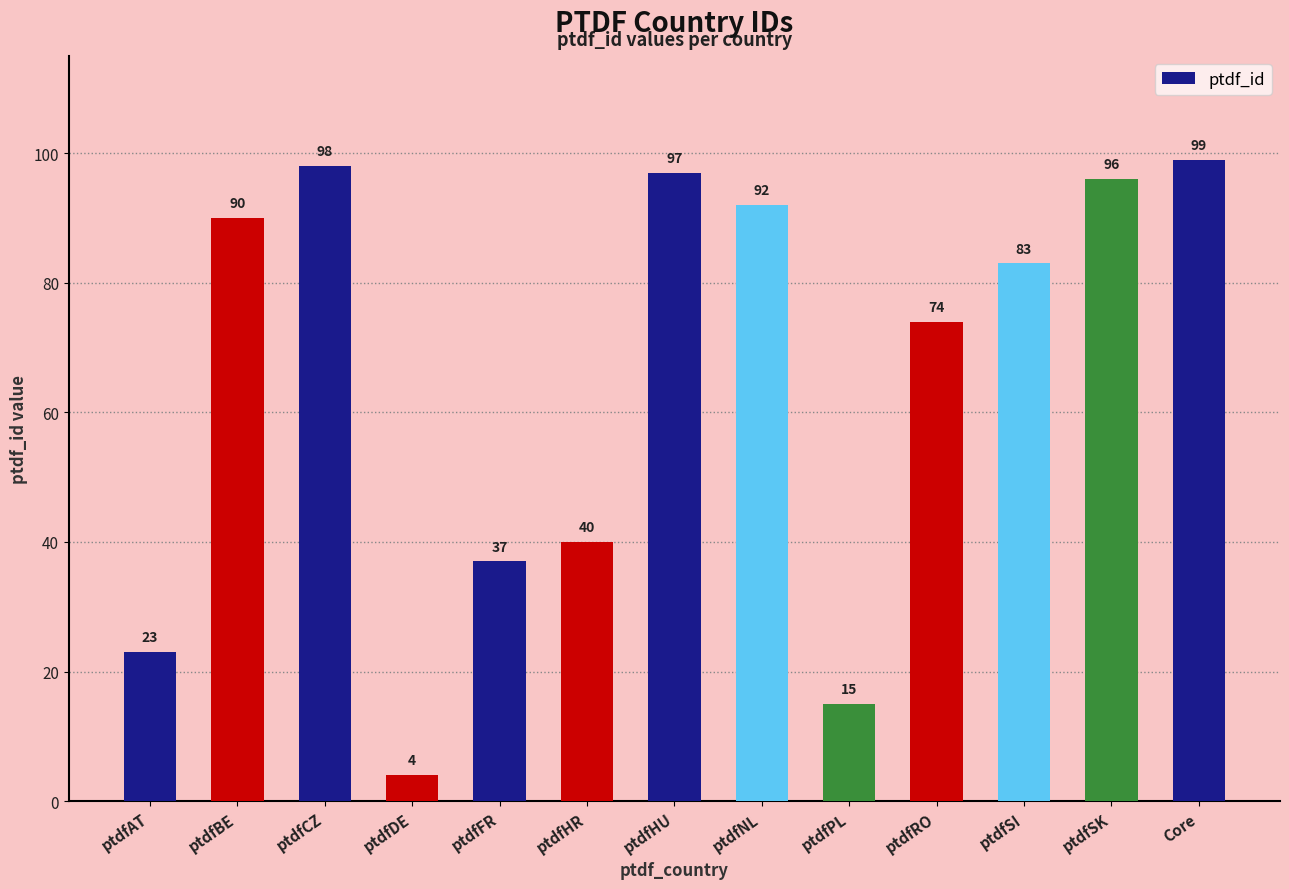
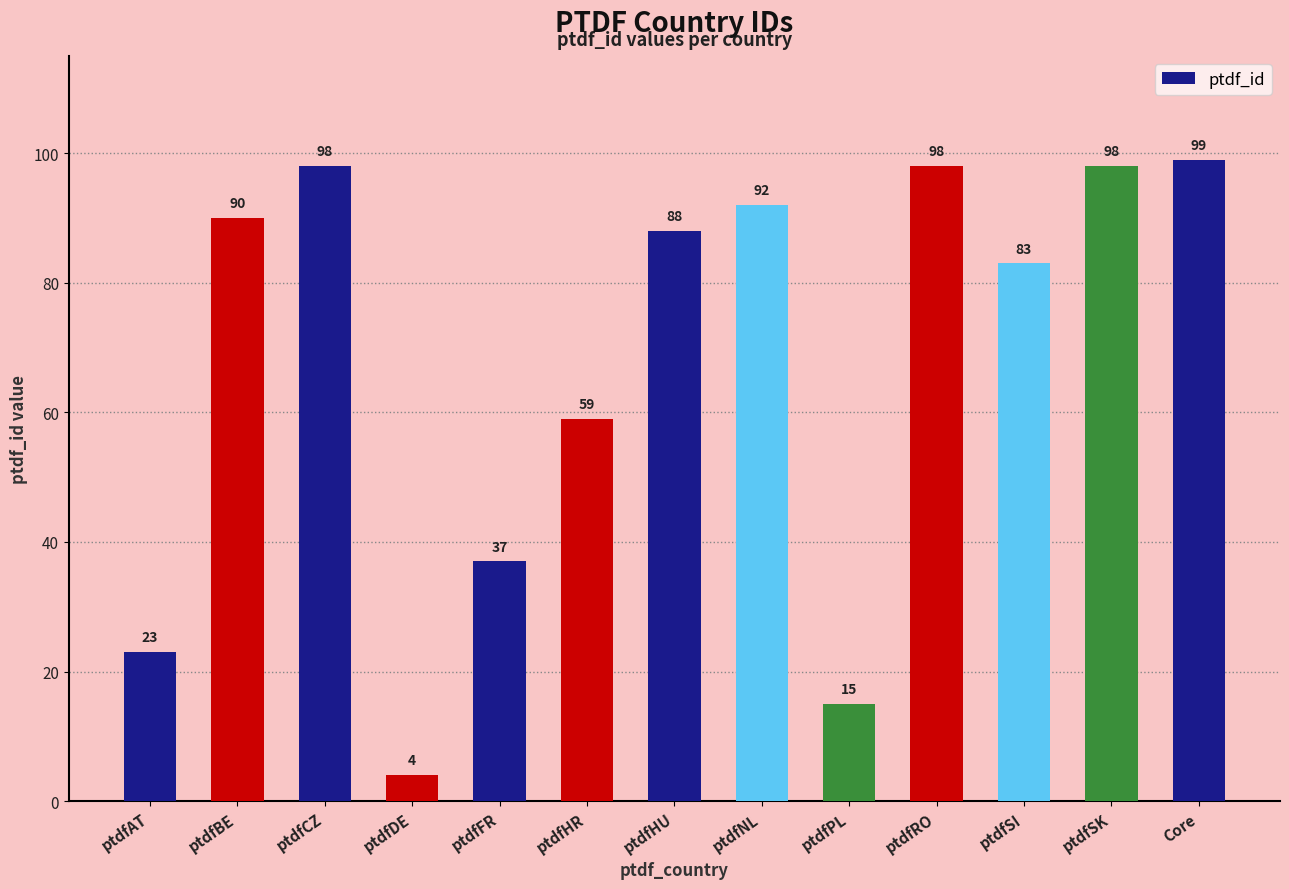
  {
    "ptdfAT": 23,
    "ptdfBE": 90,
    "ptdfCZ": 98,
    "ptdfDE": 4,
    "ptdfFR": 37,
-   "ptdfHR": 40,
-   "ptdfHU": 97,
+   "ptdfHR": 59,
+   "ptdfHU": 88,
    "ptdfNL": 92,
    "ptdfPL": 15,
-   "ptdfRO": 74,
+   "ptdfRO": 98,
    "ptdfSI": 83,
-   "ptdfSK": 96,
+   "ptdfSK": 98,
    "Core": 99
  }
